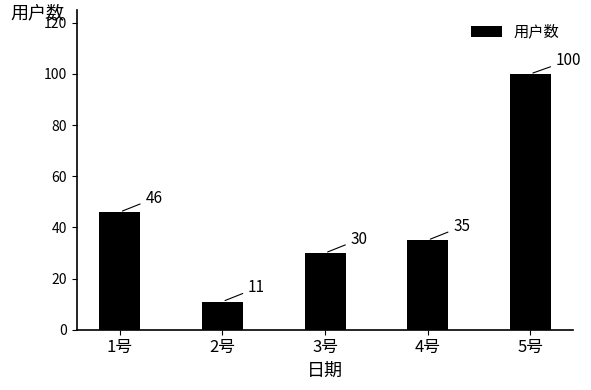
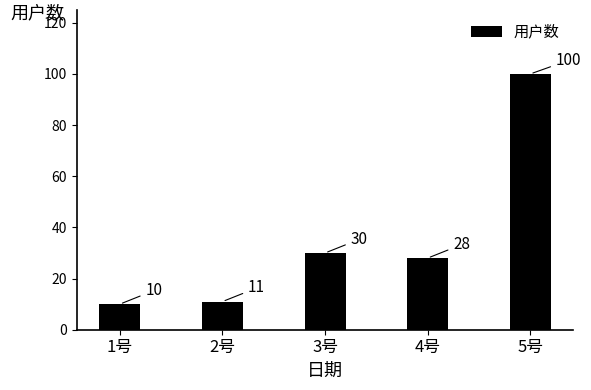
  {
-   "1号": 46,
+   "1号": 10,
    "2号": 11,
    "3号": 30,
-   "4号": 35,
+   "4号": 28,
    "5号": 100
  }
